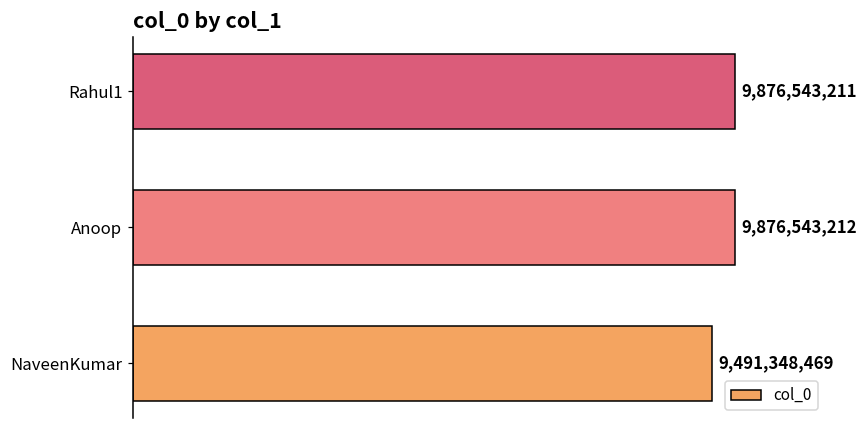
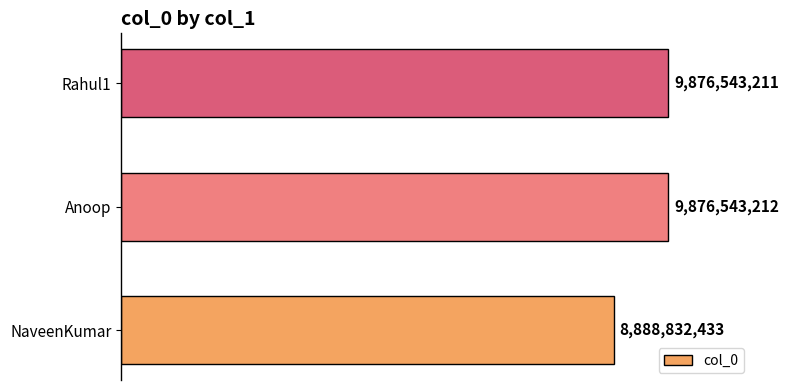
  {
    "Rahul1": "9,876,543,211",
    "Anoop": "9,876,543,212",
-   "NaveenKumar": "9,491,348,469"
+   "NaveenKumar": "8,888,832,433"
  }
